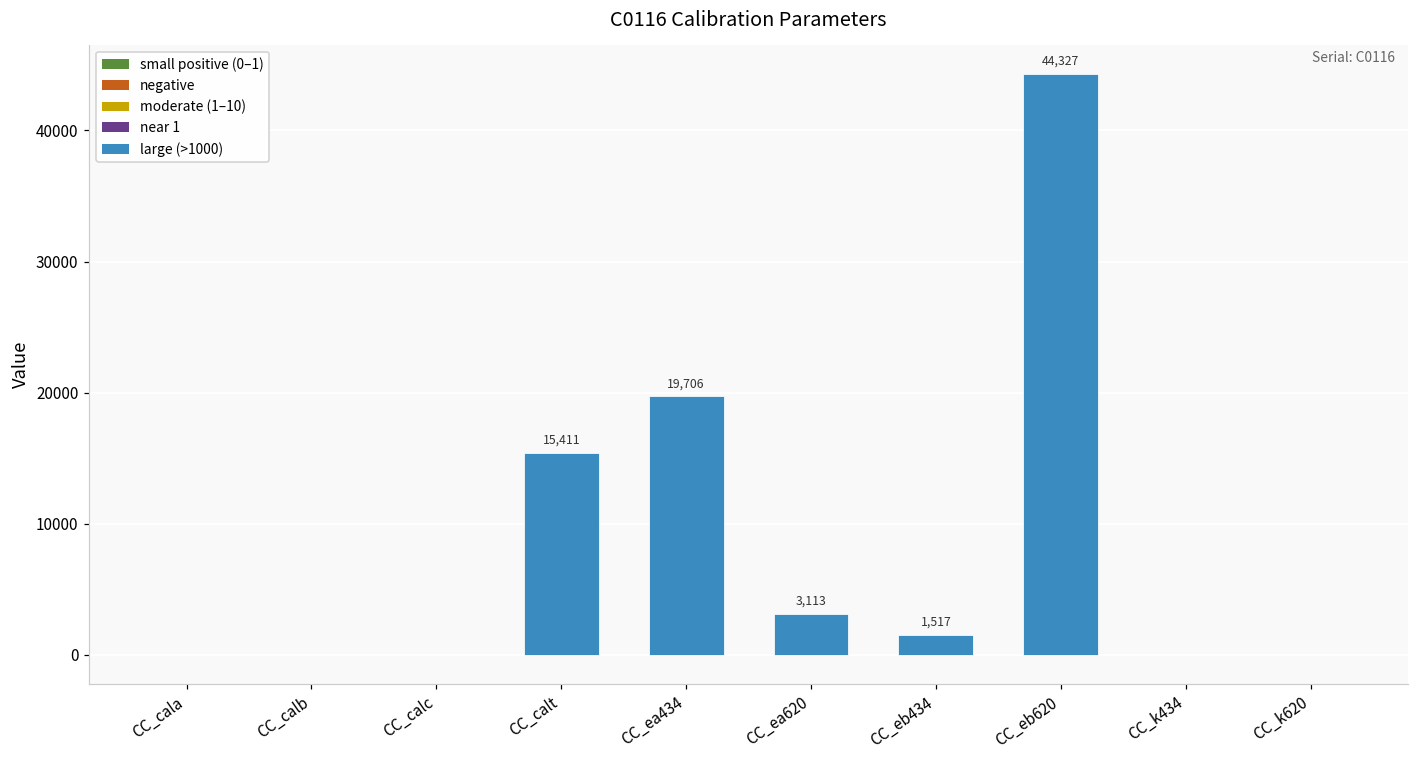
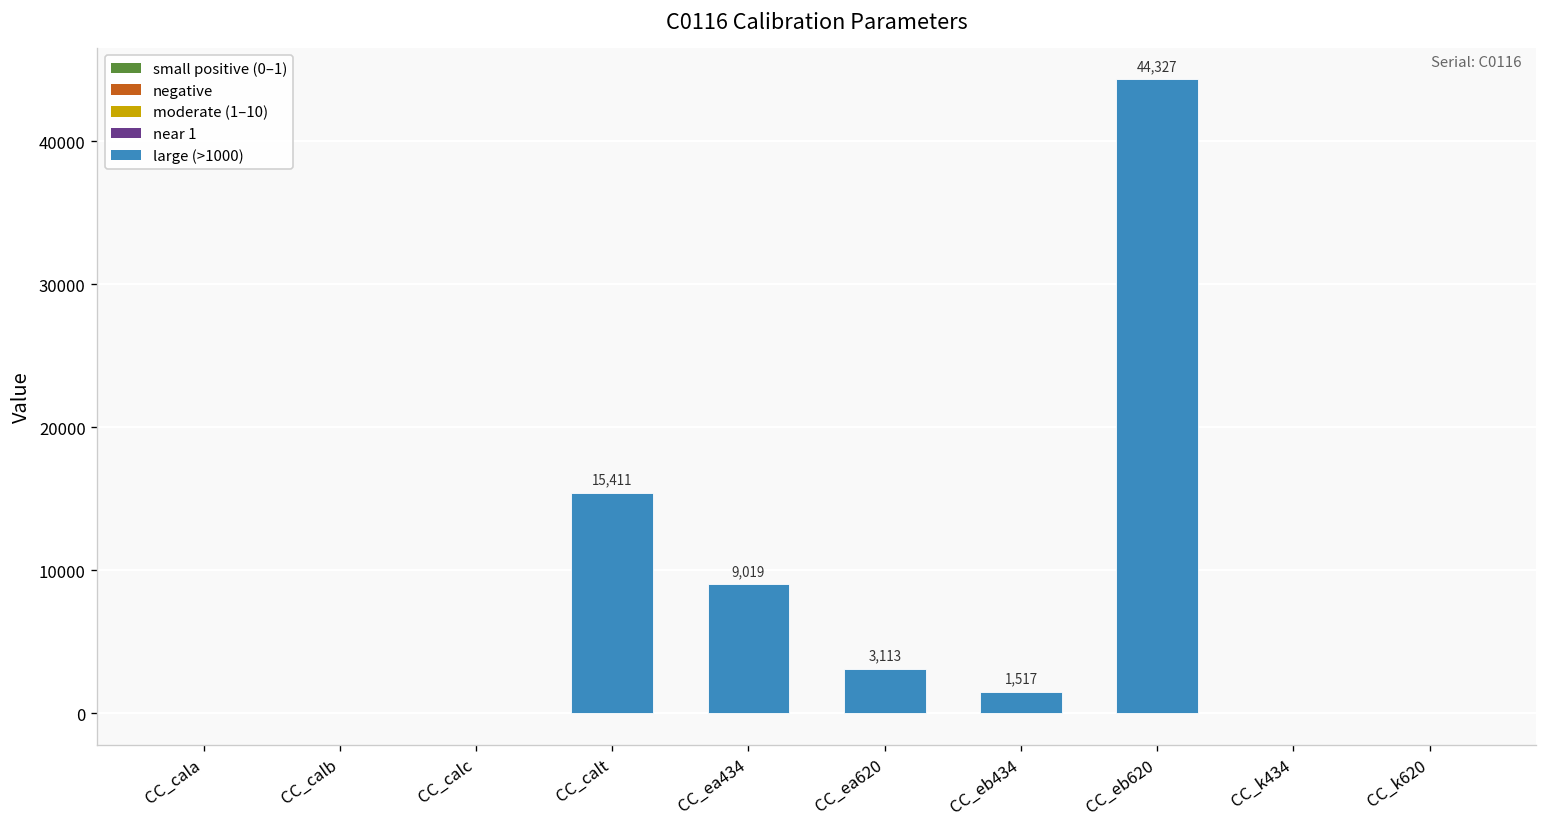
  {
    "CC_calt": "15,411",
-   "CC_ea434": "19,706",
+   "CC_ea434": "9,019",
    "CC_ea620": "3,113",
    "CC_eb434": "1,517",
    "CC_eb620": "44,327"
  }
